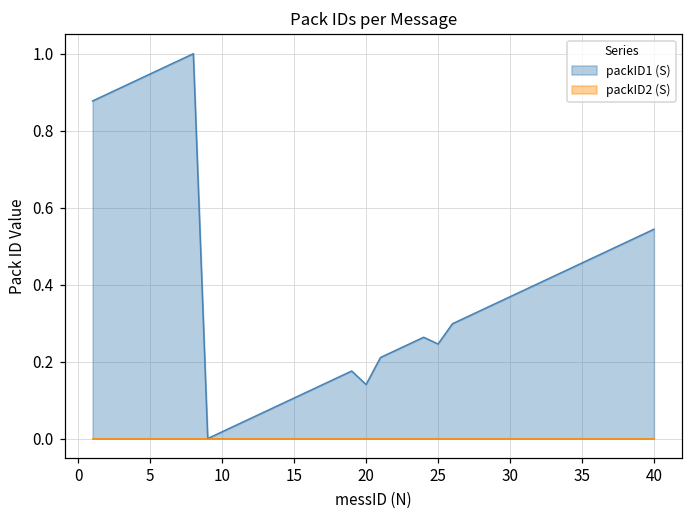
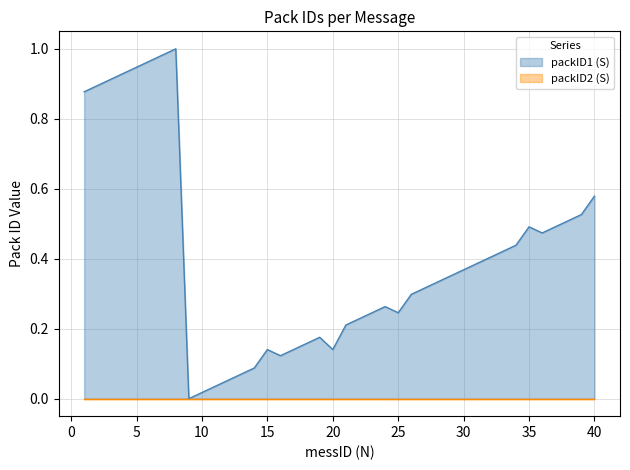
  {
    "packID1 (S)": {
      "5": 0.95,
      "10": 0.02,
-     "15": 0.11,
+     "15": 0.14,
      "20": 0.14,
      "25": 0.25,
      "30": 0.37,
-     "35": 0.46,
-     "40": 0.54
+     "35": 0.49,
+     "40": 0.58
    },
    "packID2 (S)": {
      "5": 0.00,
      "10": 0.00,
      "15": 0.00,
      "20": 0.00,
      "25": 0.00,
      "30": 0.00,
      "35": 0.00,
      "40": 0.00
    }
  }
